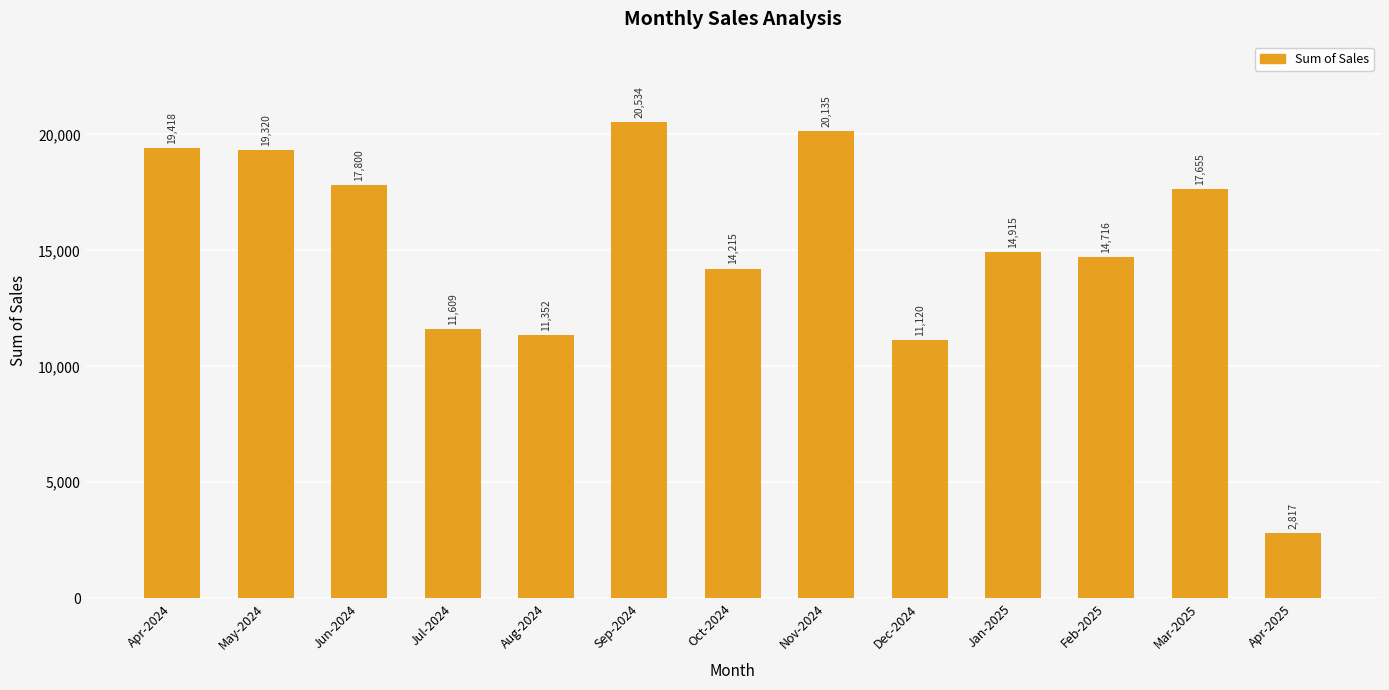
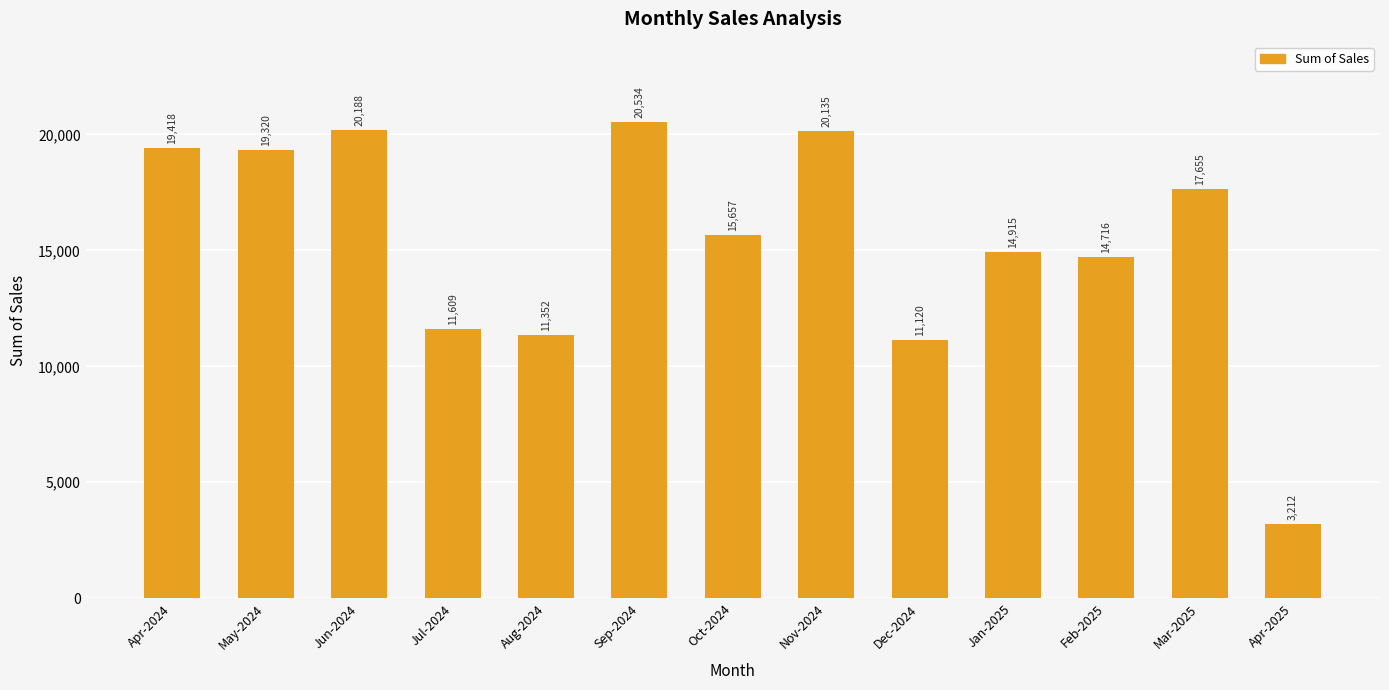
  {
    "Apr-2024": "19,418",
    "May-2024": "19,320",
-   "Jun-2024": "17,800",
+   "Jun-2024": "20,188",
    "Jul-2024": "11,609",
    "Aug-2024": "11,352",
    "Sep-2024": "20,534",
-   "Oct-2024": "14,215",
+   "Oct-2024": "15,657",
    "Nov-2024": "20,135",
    "Dec-2024": "11,120",
    "Jan-2025": "14,915",
    "Feb-2025": "14,716",
    "Mar-2025": "17,655",
-   "Apr-2025": "2,817"
+   "Apr-2025": "3,212"
  }
